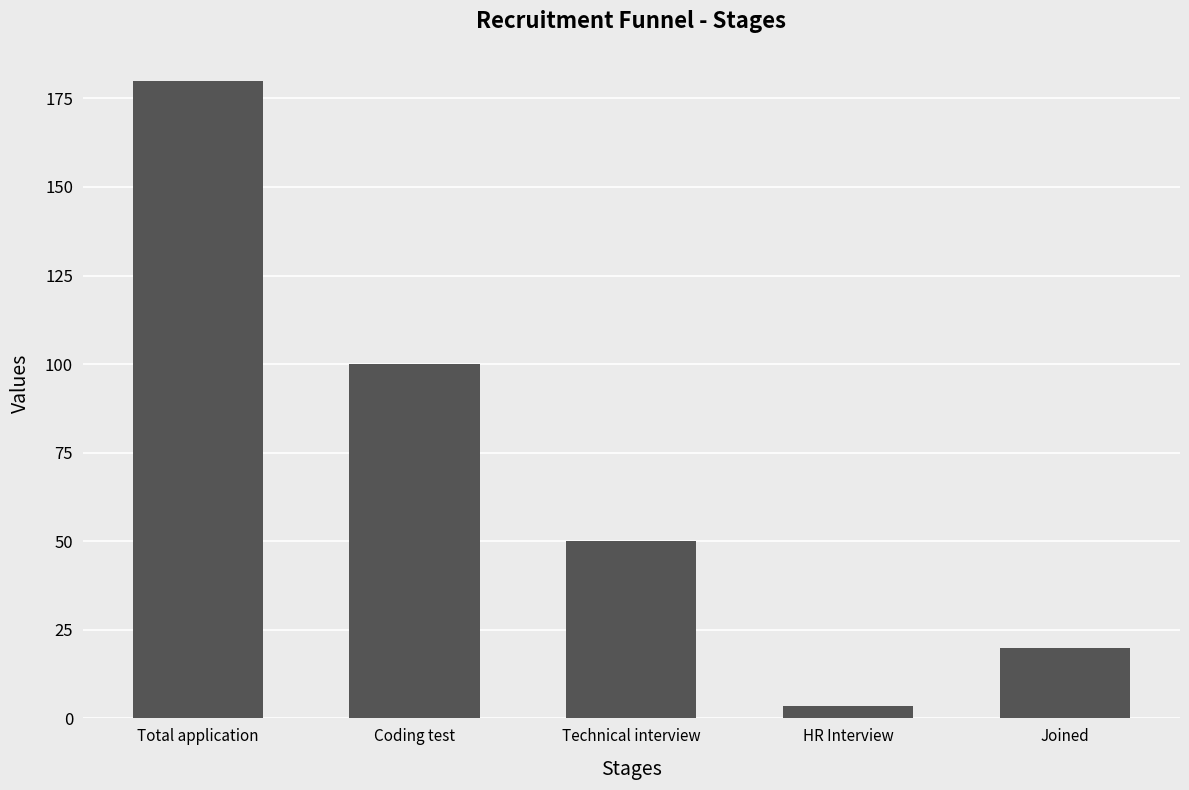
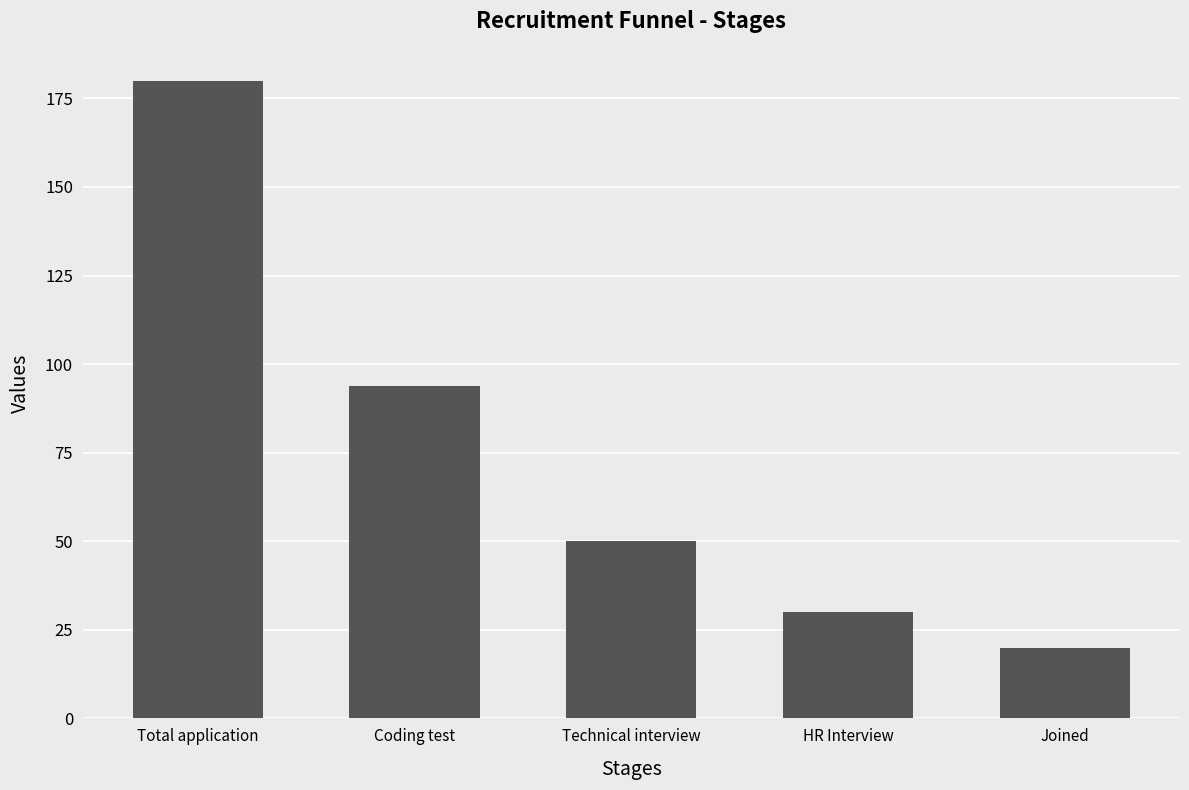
  {
    "Total application": 180,
-   "Coding test": 100,
+   "Coding test": 94,
    "Technical interview": 50,
-   "HR Interview": 4,
+   "HR Interview": 30,
    "Joined": 20
  }
